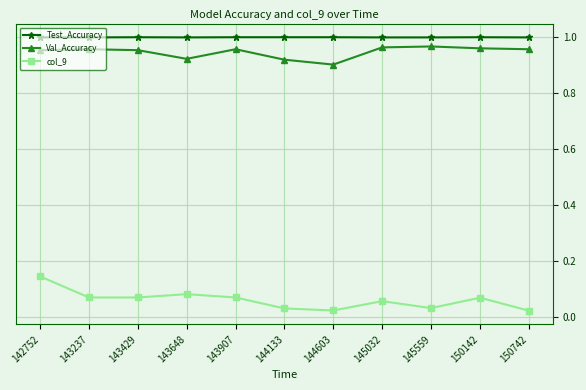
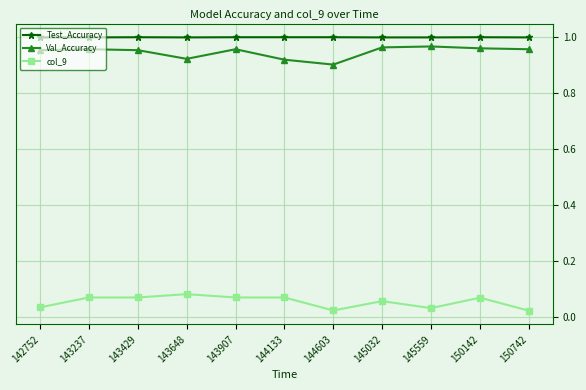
  {
    "Test_Accuracy": {
      "143429": 1.00,
      "143648": 1.00,
      "143907": 1.00,
      "144133": 1.00,
      "144603": 1.00,
      "145032": 1.00,
      "145559": 1.00,
      "150142": 1.00,
      "150742": 1.00
    },
    "Val_Accuracy": {
      "143429": 0.95,
      "143648": 0.92,
      "143907": 0.96,
      "144133": 0.92,
      "144603": 0.90,
      "145032": 0.96,
      "145559": 0.97,
      "150142": 0.96,
      "150742": 0.96
    },
    "col_9": {
-     "142752": 0.15,
+     "142752": 0.04,
      "143237": 0.07,
      "143429": 0.07,
      "143648": 0.08,
      "143907": 0.07,
-     "144133": 0.03,
+     "144133": 0.07,
      "144603": 0.02,
      "145032": 0.06,
      "145559": 0.03,
      "150142": 0.07,
      "150742": 0.02
    }
  }
